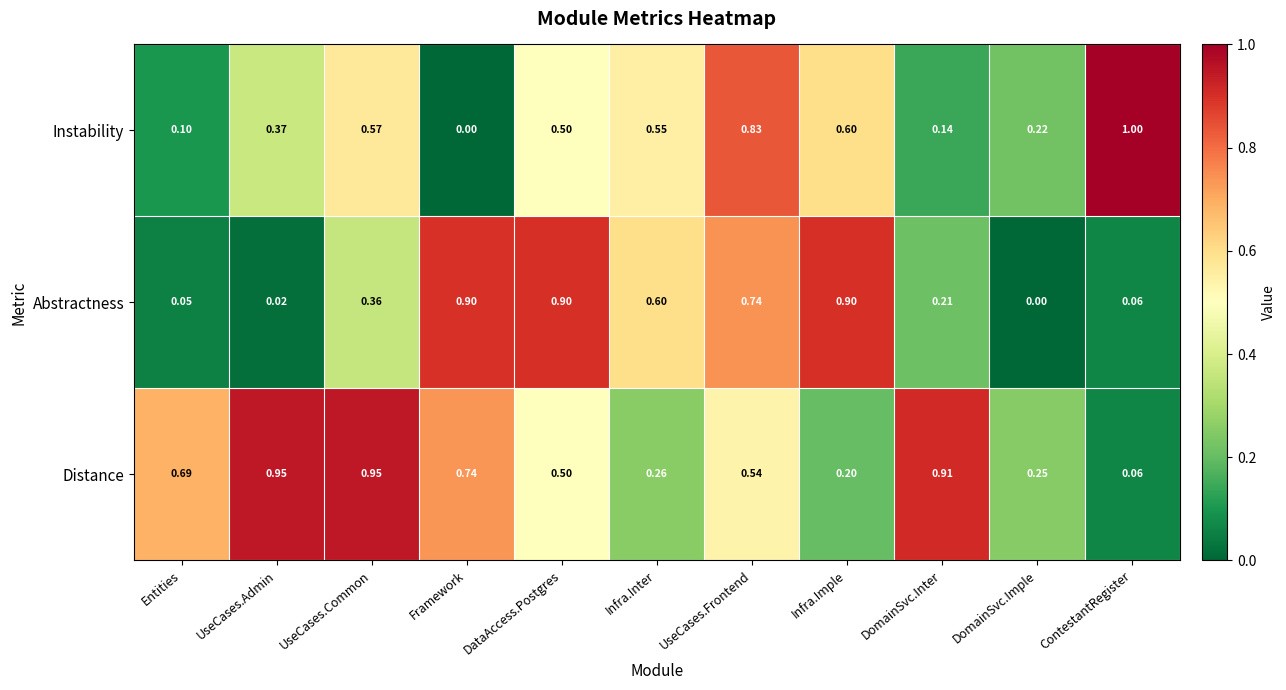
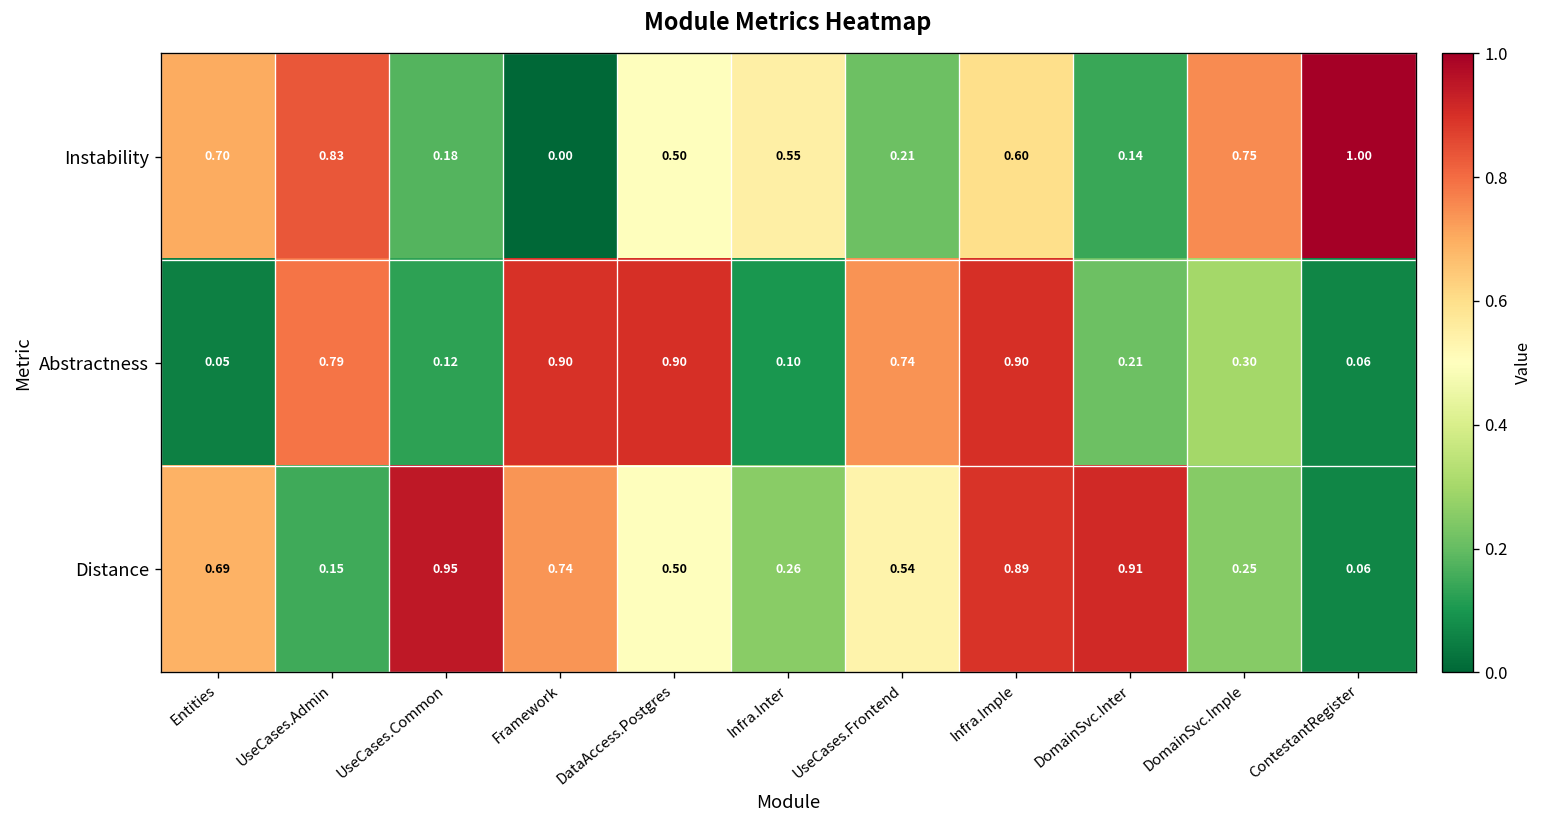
  {
    "Instability": {
-     "Entities": 0.10,
-     "UseCases.Admin": 0.37,
-     "UseCases.Common": 0.57,
+     "Entities": 0.70,
+     "UseCases.Admin": 0.83,
+     "UseCases.Common": 0.18,
      "Framework": 0.00,
      "DataAccess.Postgres": 0.50,
      "Infra.Inter": 0.55,
-     "UseCases.Frontend": 0.83,
+     "UseCases.Frontend": 0.21,
      "Infra.Imple": 0.60,
      "DomainSvc.Inter": 0.14,
-     "DomainSvc.Imple": 0.22,
+     "DomainSvc.Imple": 0.75,
      "ContestantRegister": 1.00
    },
    "Abstractness": {
      "Entities": 0.05,
-     "UseCases.Admin": 0.02,
-     "UseCases.Common": 0.36,
+     "UseCases.Admin": 0.79,
+     "UseCases.Common": 0.12,
      "Framework": 0.90,
      "DataAccess.Postgres": 0.90,
-     "Infra.Inter": 0.60,
+     "Infra.Inter": 0.10,
      "UseCases.Frontend": 0.74,
      "Infra.Imple": 0.90,
      "DomainSvc.Inter": 0.21,
-     "DomainSvc.Imple": 0.00,
+     "DomainSvc.Imple": 0.30,
      "ContestantRegister": 0.06
    },
    "Distance": {
      "Entities": 0.69,
-     "UseCases.Admin": 0.95,
+     "UseCases.Admin": 0.15,
      "UseCases.Common": 0.95,
      "Framework": 0.74,
      "DataAccess.Postgres": 0.50,
      "Infra.Inter": 0.26,
      "UseCases.Frontend": 0.54,
-     "Infra.Imple": 0.20,
+     "Infra.Imple": 0.89,
      "DomainSvc.Inter": 0.91,
      "DomainSvc.Imple": 0.25,
      "ContestantRegister": 0.06
    }
  }
